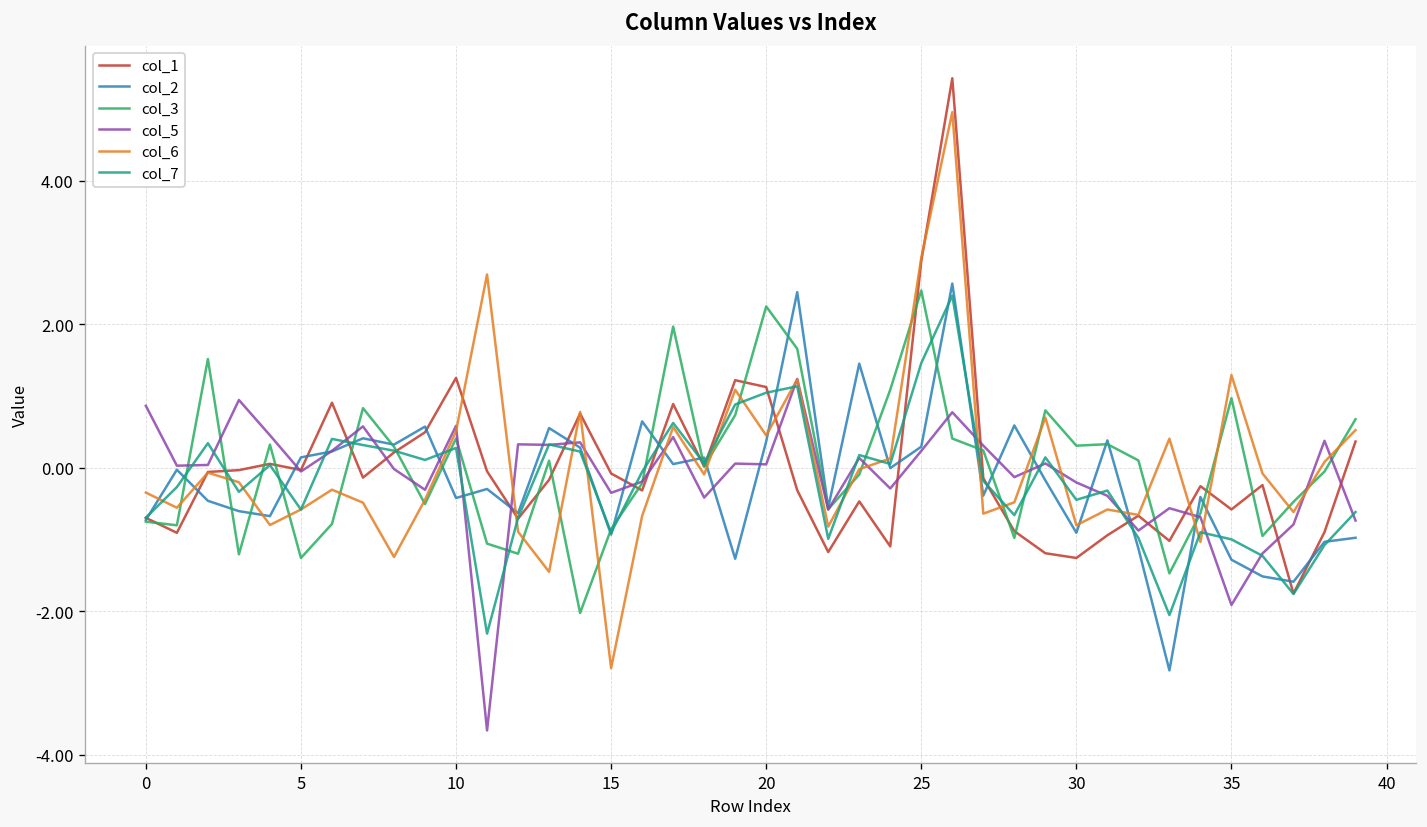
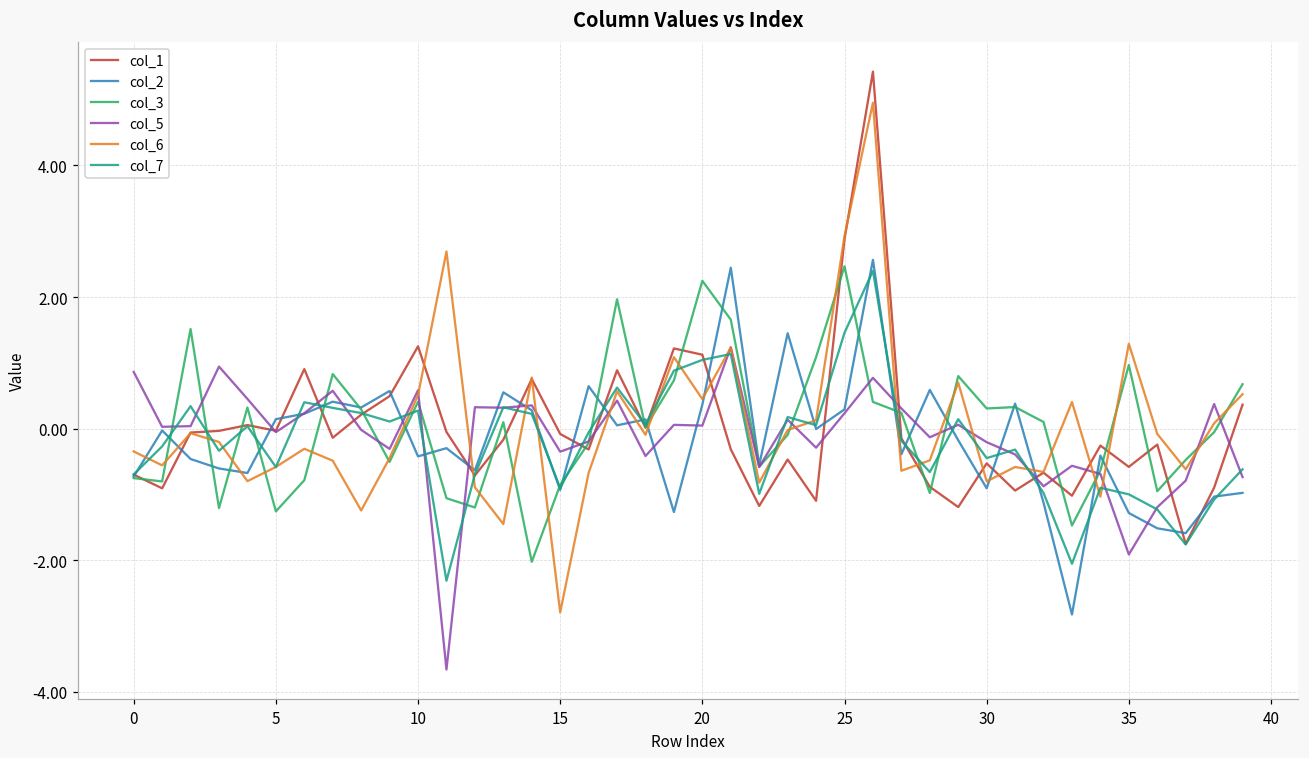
  {
    "col_1": {
      "10": 1.3,
      "15": -0.1,
      "20": 1.1,
      "25": 2.9,
-     "30": -1.3,
+     "30": -0.5,
      "35": -0.6
    },
    "col_2": {
      "5": 0.1,
      "10": -0.4,
      "20": 0.4,
      "25": 0.3,
      "30": -0.9,
      "35": -1.3
    },
    "col_5": {
      "0": 0.9,
      "10": 0.6,
      "15": -0.4,
      "20": 0.0,
      "25": 0.2,
      "30": -0.2,
      "35": -1.9
    },
    "col_6": {
      "0": -0.3,
      "10": 0.5,
      "15": -2.8,
      "20": 0.4,
      "25": 2.9,
      "30": -0.8,
      "35": 1.3
    }
  }
